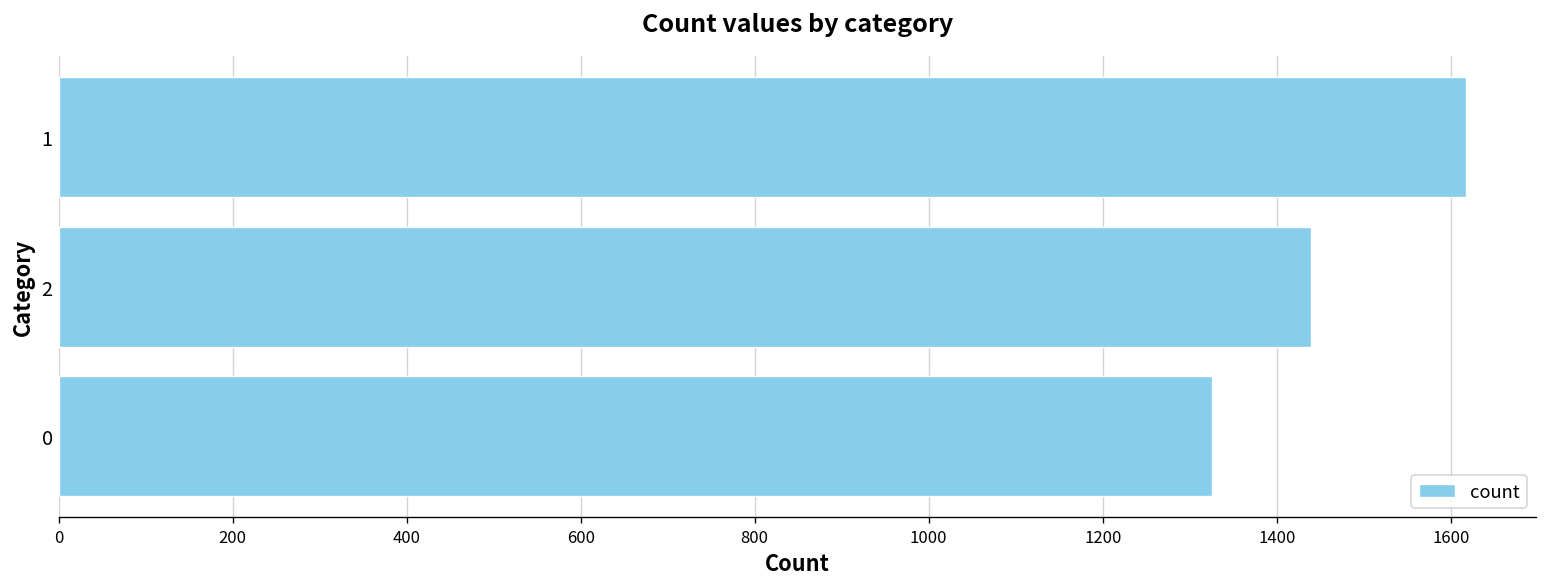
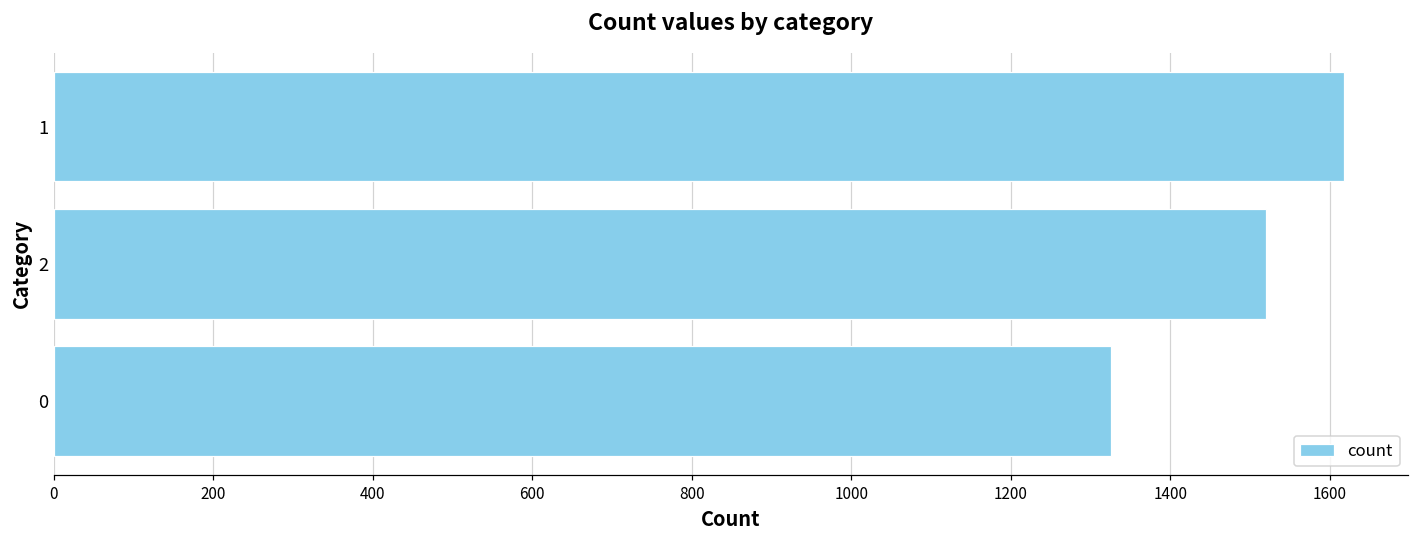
  {
    "1": 1620,
-   "2": 1440,
+   "2": 1520,
    "0": 1330
  }
